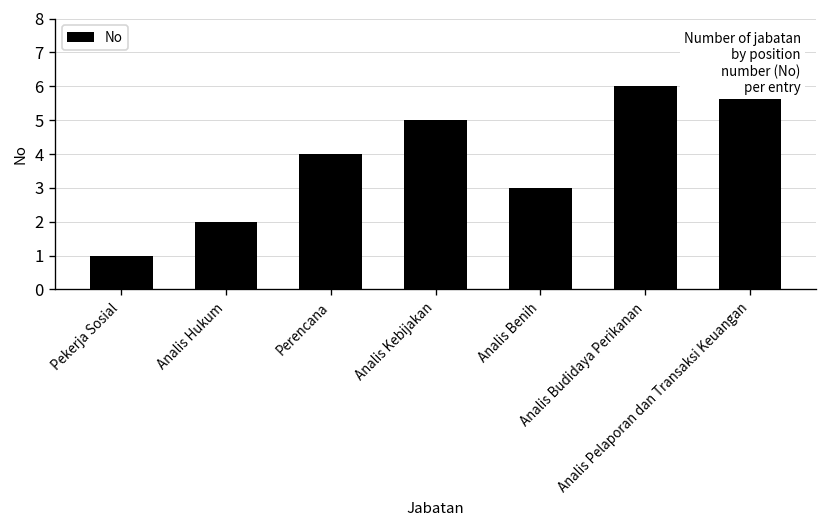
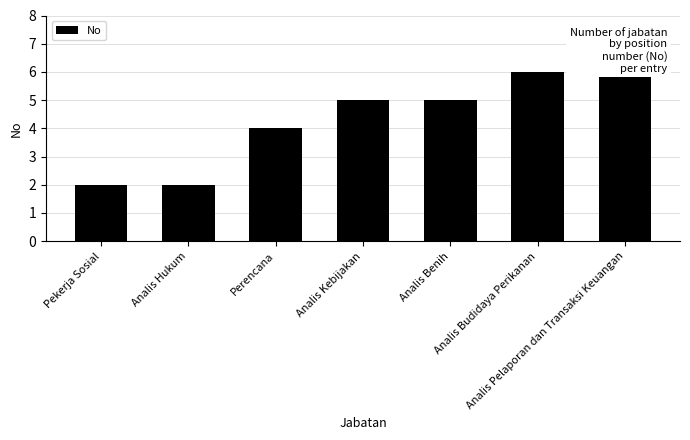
  {
-   "Pekerja Sosial": 1,
+   "Pekerja Sosial": 2,
    "Analis Hukum": 2,
    "Perencana": 4,
    "Analis Kebijakan": 5,
-   "Analis Benih": 3,
+   "Analis Benih": 5,
    "Analis Budidaya Perikanan": 6
  }
